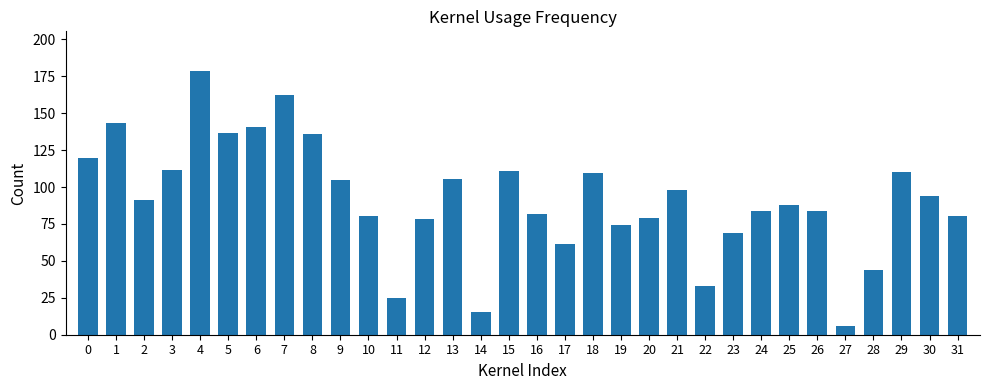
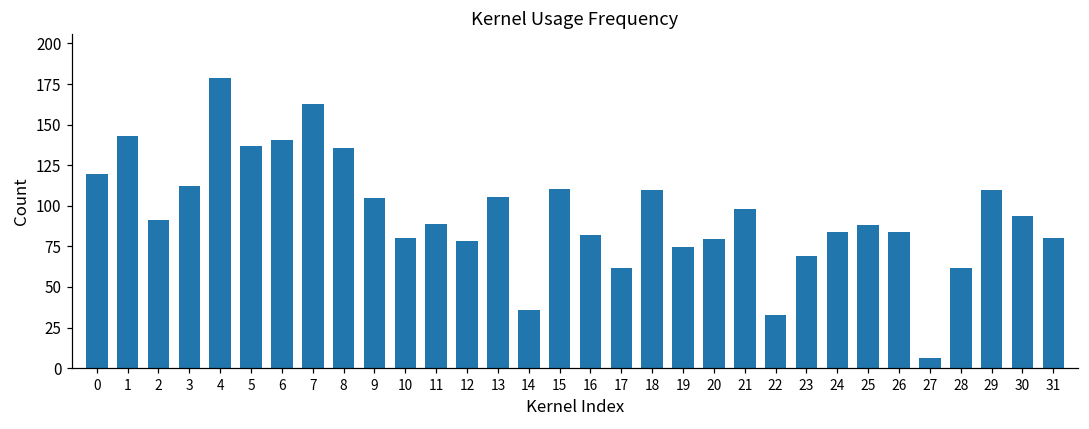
  {
    "0": 120,
    "1": 143,
    "2": 91,
    "3": 112,
    "4": 179,
    "5": 137,
    "6": 141,
    "7": 163,
    "8": 136,
    "9": 105,
    "10": 80,
-   "11": 25,
+   "11": 89,
    "12": 79,
    "13": 105,
-   "14": 16,
+   "14": 36,
    "15": 111,
    "16": 82,
    "17": 62,
    "18": 110,
    "19": 75,
    "20": 79,
    "21": 98,
    "22": 33,
    "23": 69,
    "24": 84,
    "25": 88,
    "26": 84,
    "27": 6,
-   "28": 44,
+   "28": 62,
    "29": 110,
    "30": 94,
    "31": 80
  }
